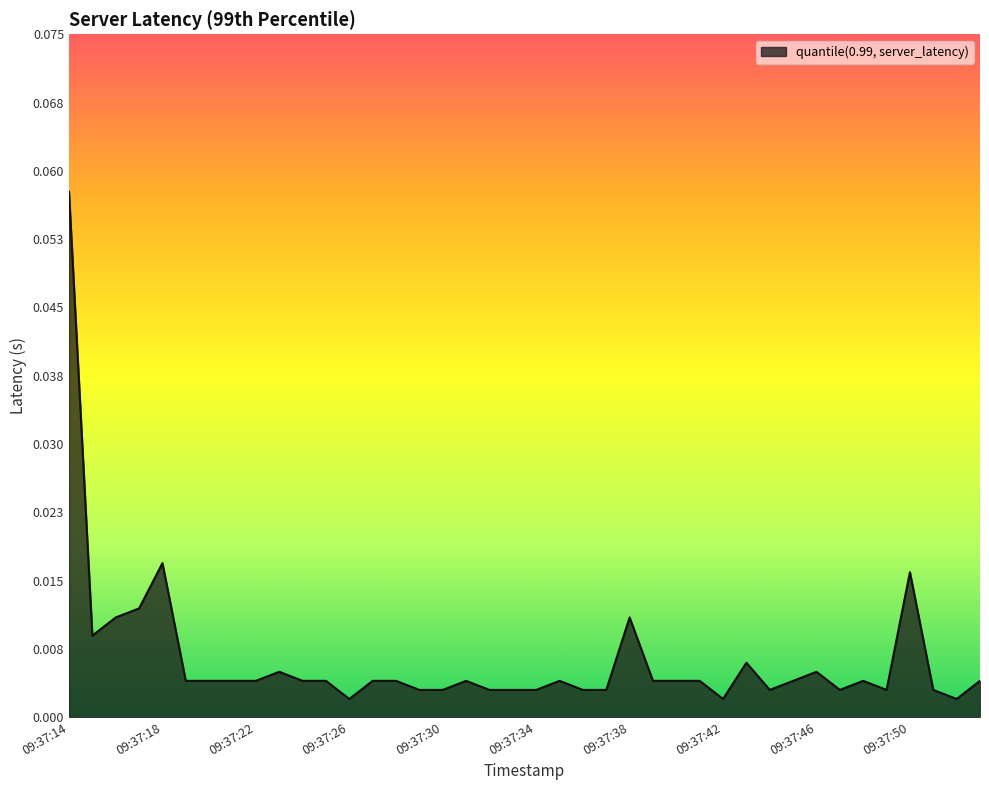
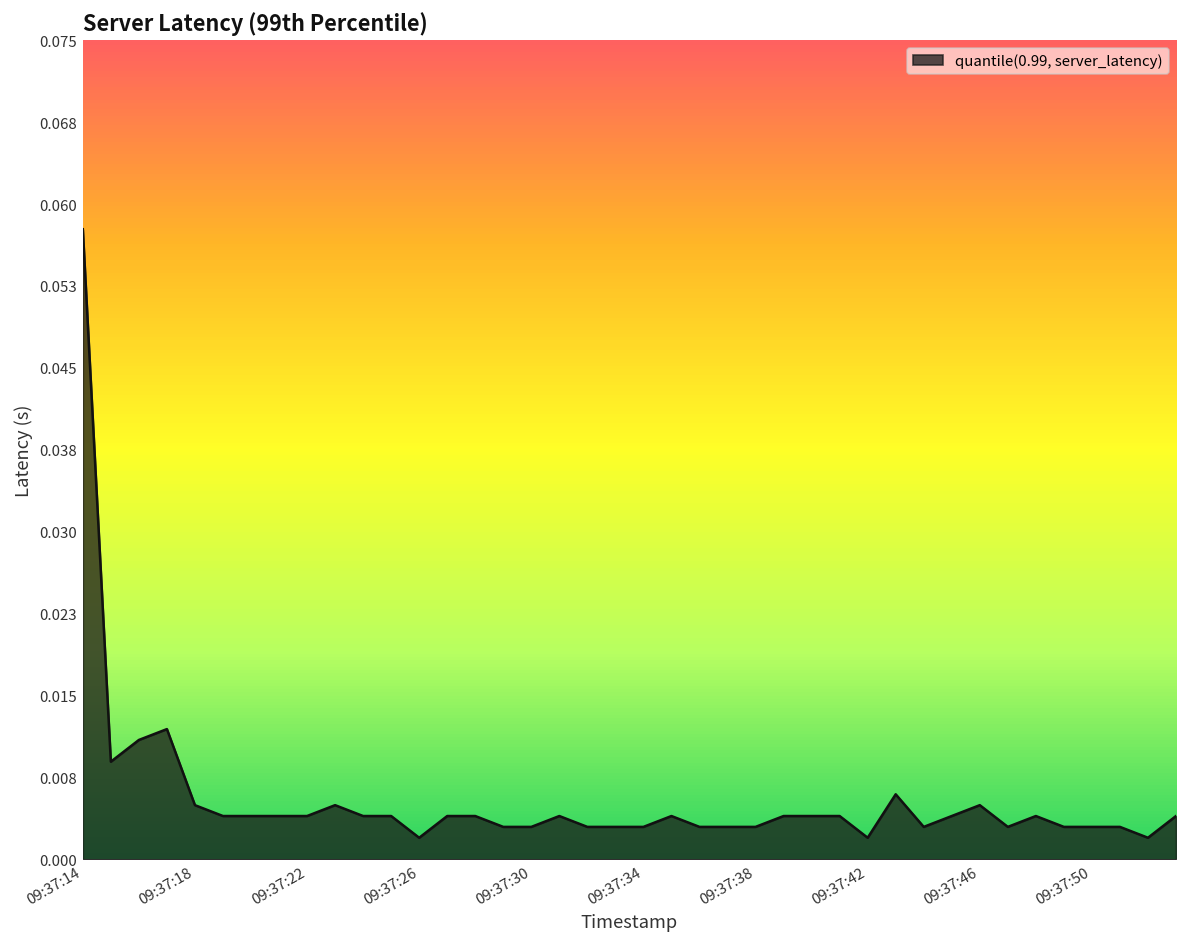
  {
    "09:37:14": 0.058,
-   "09:37:18": 0.017,
+   "09:37:18": 0.005,
    "09:37:22": 0.004,
    "09:37:26": 0.002,
    "09:37:30": 0.003,
    "09:37:34": 0.003,
-   "09:37:38": 0.011,
+   "09:37:38": 0.003,
    "09:37:42": 0.002,
    "09:37:46": 0.005,
-   "09:37:50": 0.016
+   "09:37:50": 0.003
  }
